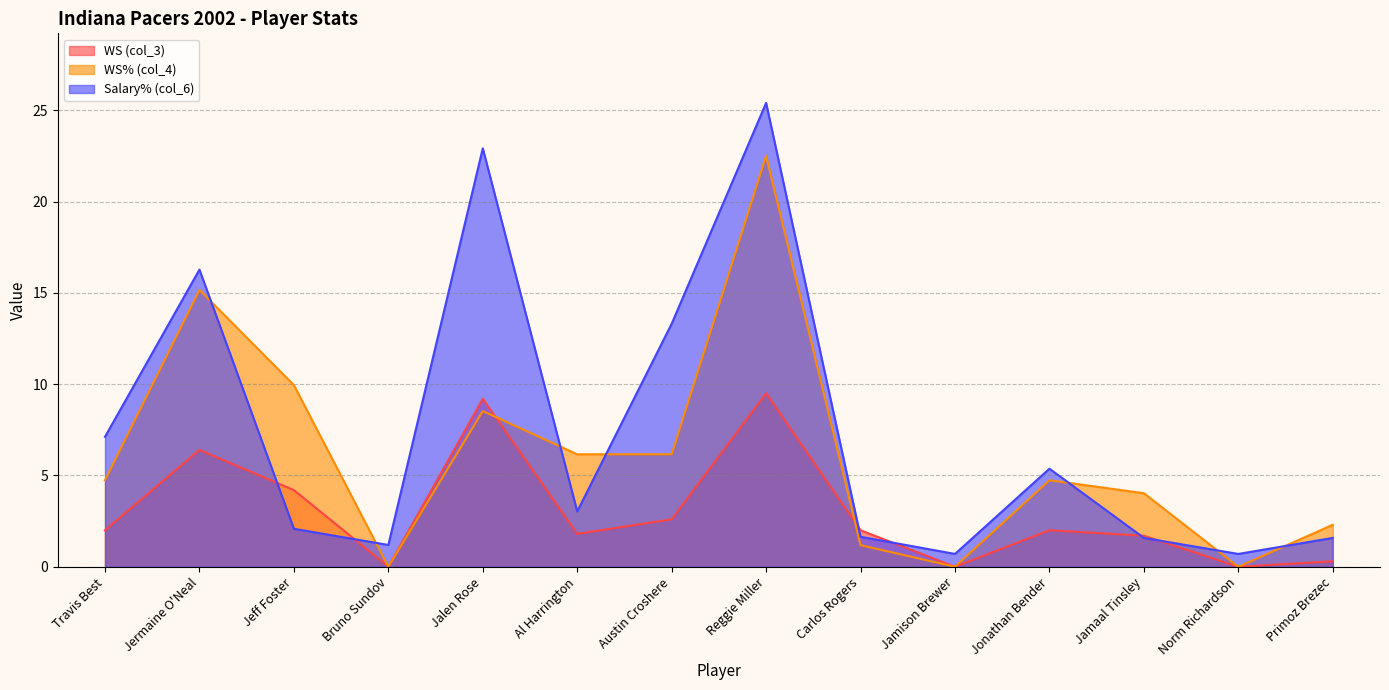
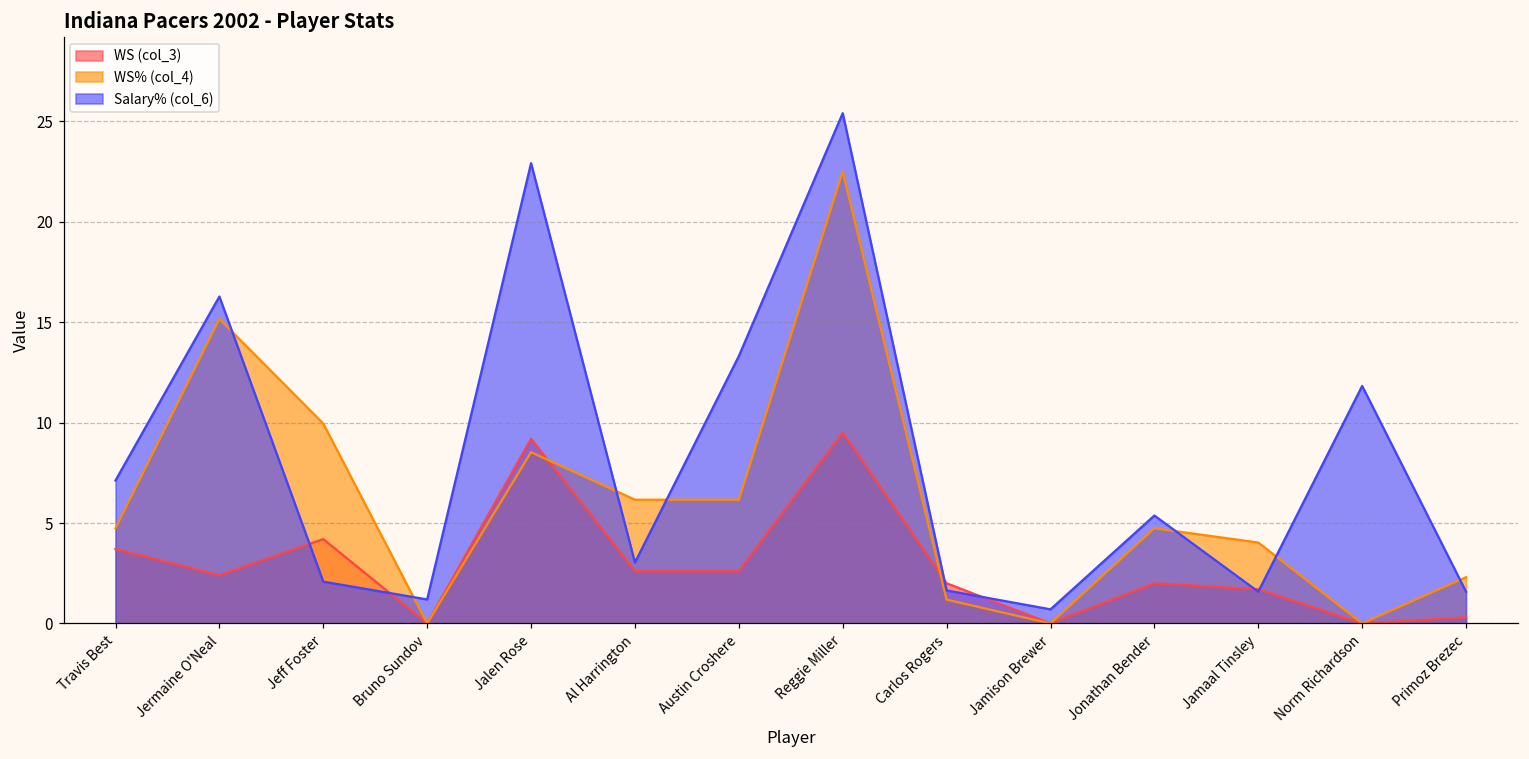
  {
    "WS (col_3)": {
-     "Travis Best": 2.0,
-     "Jermaine O'Neal": 6.4,
+     "Travis Best": 3.7,
+     "Jermaine O'Neal": 2.4,
      "Jeff Foster": 4.2,
      "Jalen Rose": 9.2,
-     "Al Harrington": 1.8,
+     "Al Harrington": 2.6,
      "Austin Croshere": 2.6,
      "Reggie Miller": 9.5,
      "Carlos Rogers": 2.0,
      "Jonathan Bender": 2.0,
      "Primoz Brezec": 0.3
    },
    "WS% (col_4)": {
      "Travis Best": 4.7,
      "Jermaine O'Neal": 15.2,
      "Jeff Foster": 10.0,
      "Jalen Rose": 8.5,
      "Al Harrington": 6.2,
      "Austin Croshere": 6.2,
      "Reggie Miller": 22.5,
      "Carlos Rogers": 1.2,
      "Jonathan Bender": 4.7,
      "Jamaal Tinsley": 4.0,
      "Primoz Brezec": 2.3
    },
    "Salary% (col_6)": {
      "Travis Best": 7.1,
      "Jermaine O'Neal": 16.3,
      "Jeff Foster": 2.1,
      "Bruno Sundov": 1.2,
      "Jalen Rose": 22.9,
      "Al Harrington": 3.0,
      "Austin Croshere": 13.3,
      "Reggie Miller": 25.4,
      "Carlos Rogers": 1.6,
      "Jamison Brewer": 0.7,
      "Jonathan Bender": 5.4,
-     "Norm Richardson": 0.7,
+     "Norm Richardson": 11.8,
      "Primoz Brezec": 1.6
    }
  }
